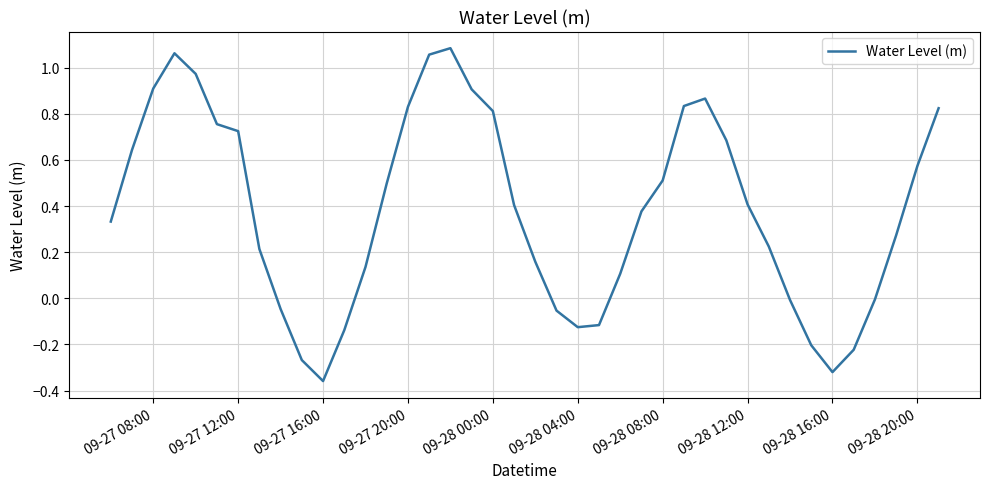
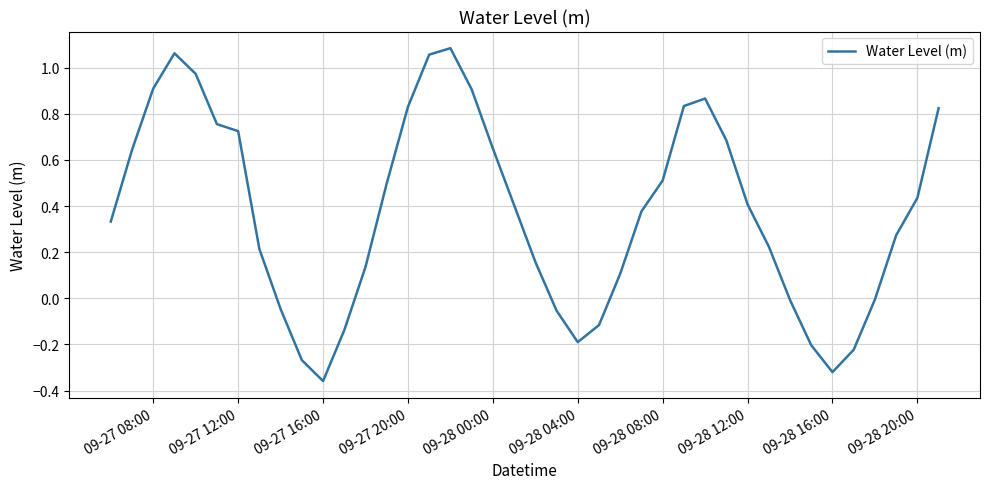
  {
    "09-27 08:00": 0.91,
    "09-27 12:00": 0.72,
    "09-27 16:00": -0.36,
    "09-27 20:00": 0.83,
-   "09-28 00:00": 0.81,
-   "09-28 04:00": -0.13,
+   "09-28 00:00": 0.65,
+   "09-28 04:00": -0.19,
    "09-28 08:00": 0.51,
    "09-28 12:00": 0.41,
    "09-28 16:00": -0.32,
-   "09-28 20:00": 0.57
+   "09-28 20:00": 0.44
  }
